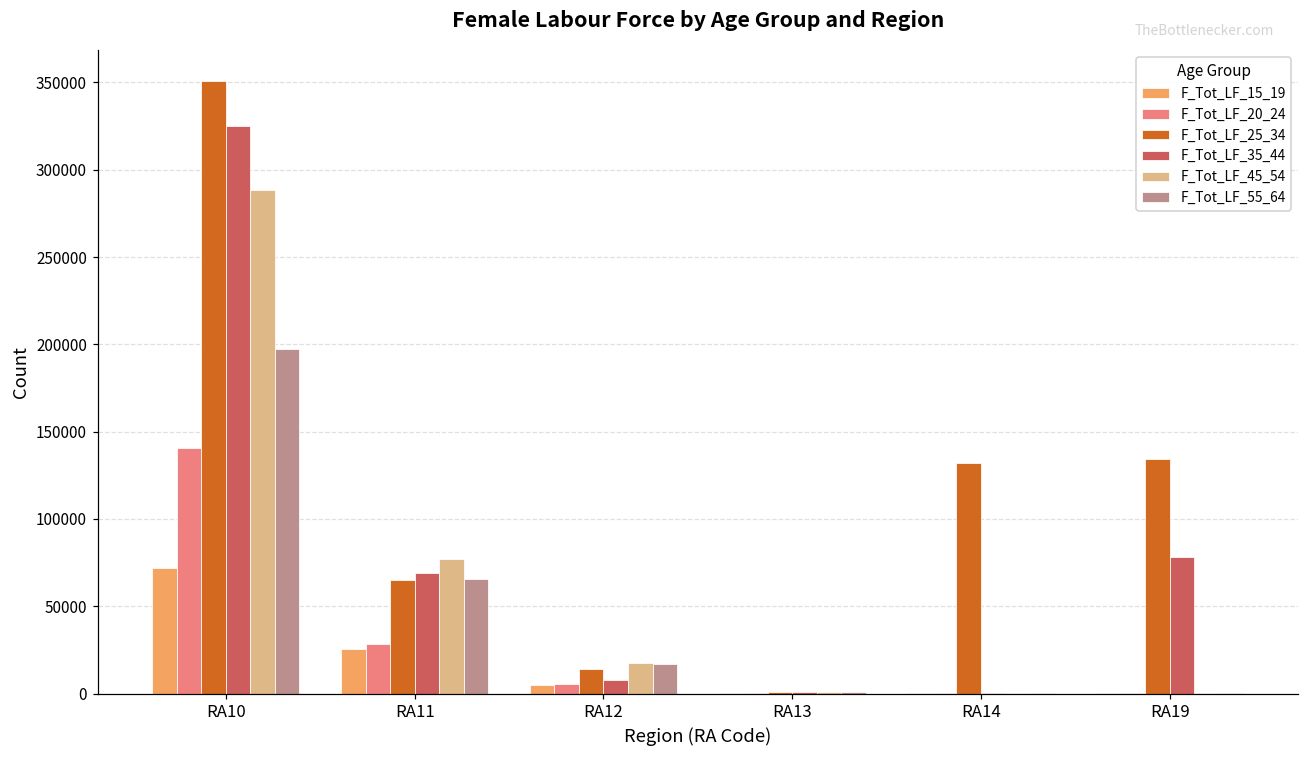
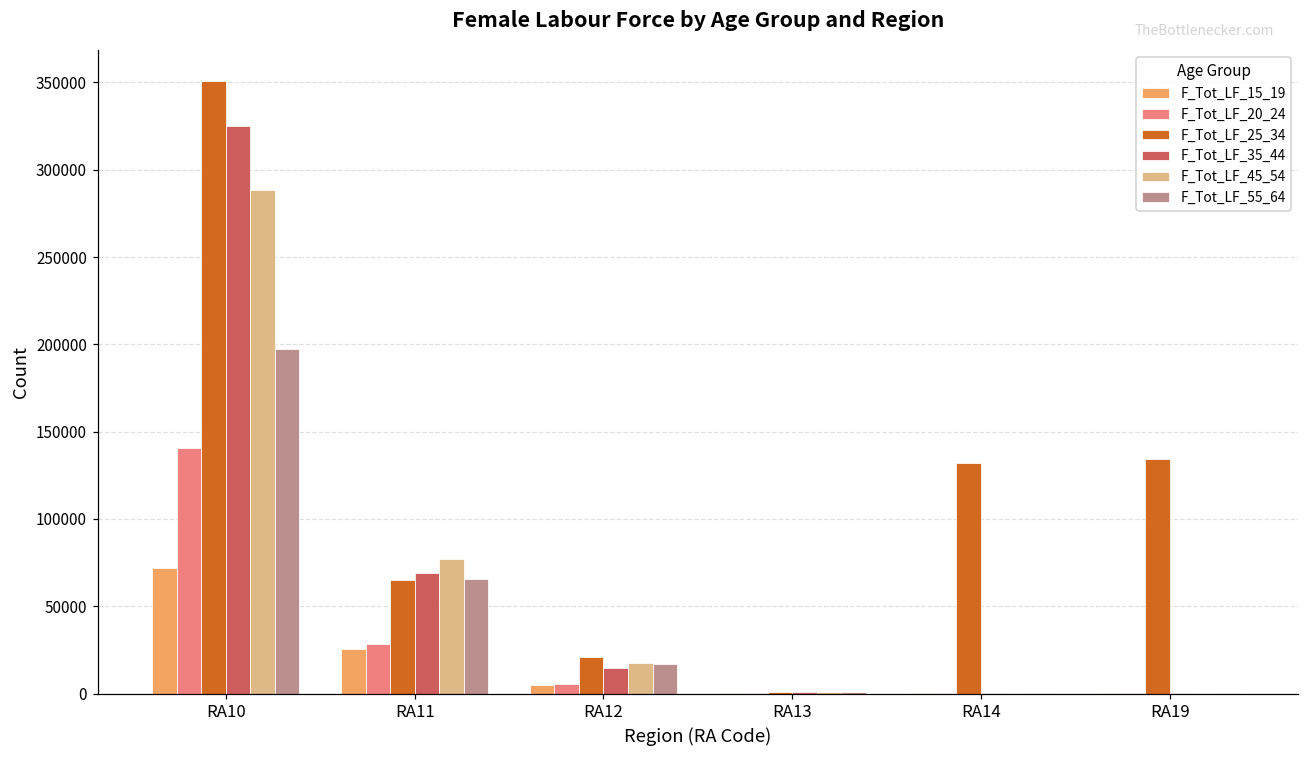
  {
    "F_Tot_LF_25_34": {
      "RA10": 351000,
      "RA11": 65000,
-     "RA12": 14000,
+     "RA12": 21000,
      "RA14": 132000,
      "RA19": 134000
    },
    "F_Tot_LF_35_44": {
      "RA10": 325000,
      "RA11": 69000,
-     "RA12": 7000,
-     "RA19": 78000
+     "RA12": 15000,
+     "RA19": 0
    }
  }
